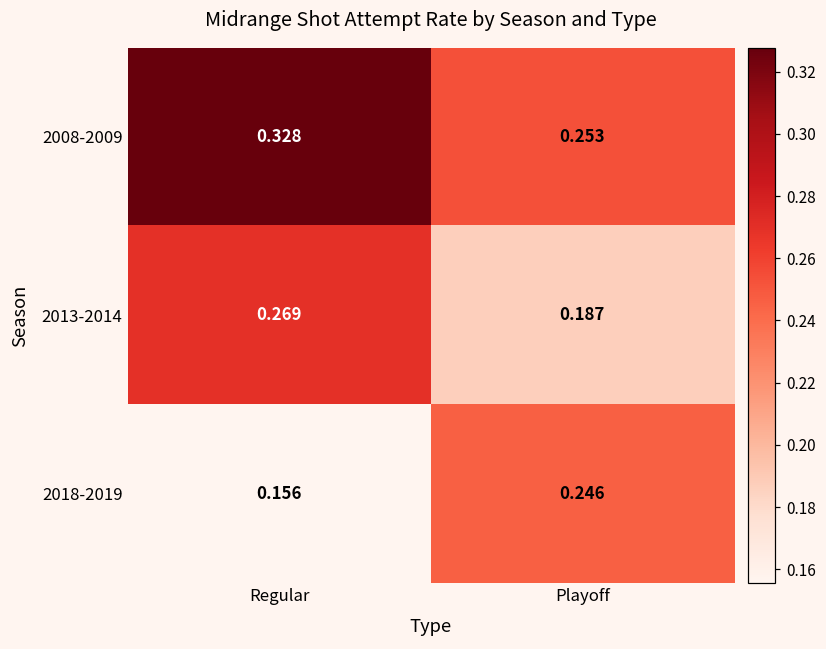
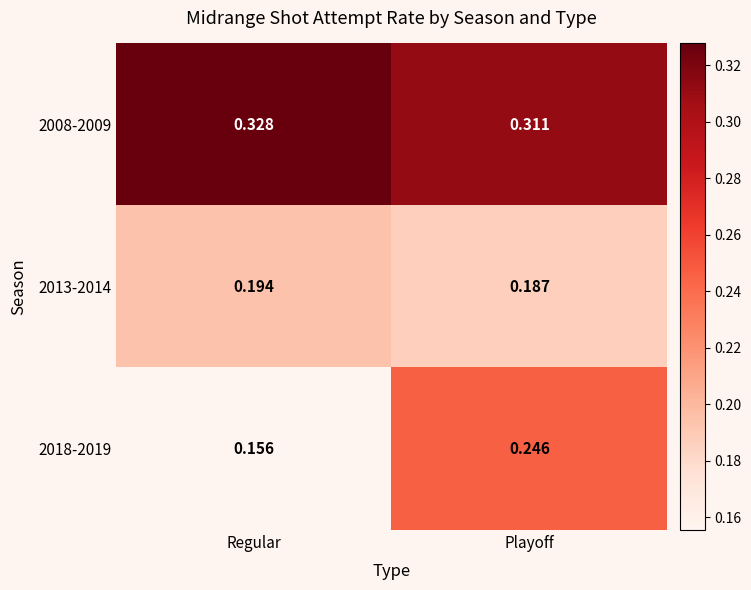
  {
    "2008-2009": {
      "Regular": 0.328,
-     "Playoff": 0.253
+     "Playoff": 0.311
    },
    "2013-2014": {
-     "Regular": 0.269,
+     "Regular": 0.194,
      "Playoff": 0.187
    },
    "2018-2019": {
      "Regular": 0.156,
      "Playoff": 0.246
    }
  }
